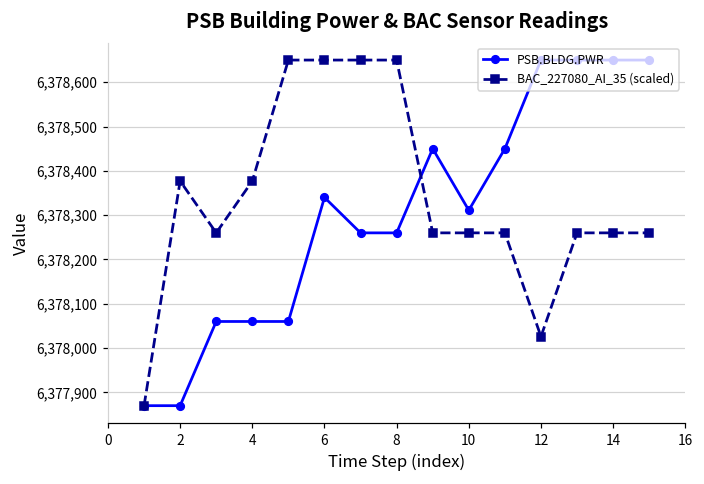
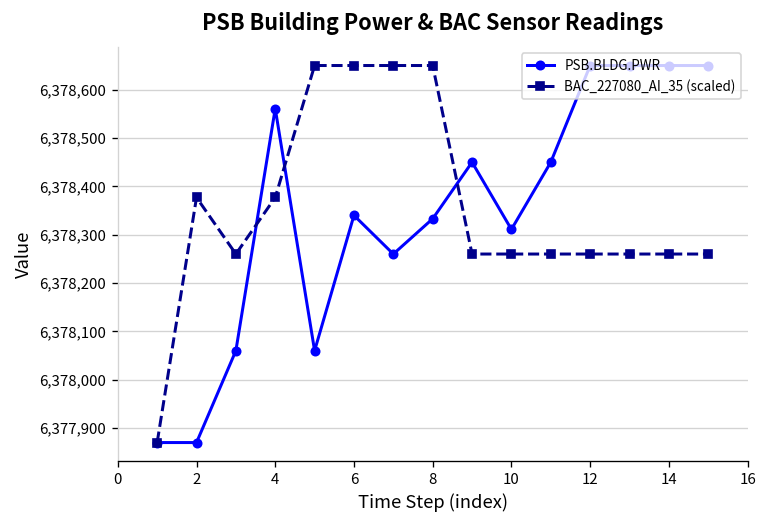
  {
    "PSB.BLDG.PWR": {
      "2": "6,377,870",
-     "4": "6,378,060",
+     "4": "6,378,560",
      "6": "6,378,340",
-     "8": "6,378,260",
+     "8": "6,378,330",
      "10": "6,378,310"
    },
    "BAC_227080_AI_35 (scaled)": {
      "2": "6,378,380",
      "4": "6,378,380",
      "6": "6,378,650",
      "8": "6,378,650",
      "10": "6,378,260",
-     "12": "6,378,030",
+     "12": "6,378,260",
      "14": "6,378,260"
    }
  }
